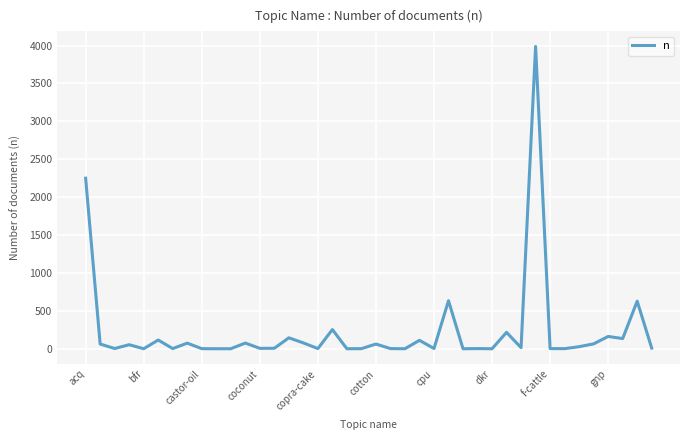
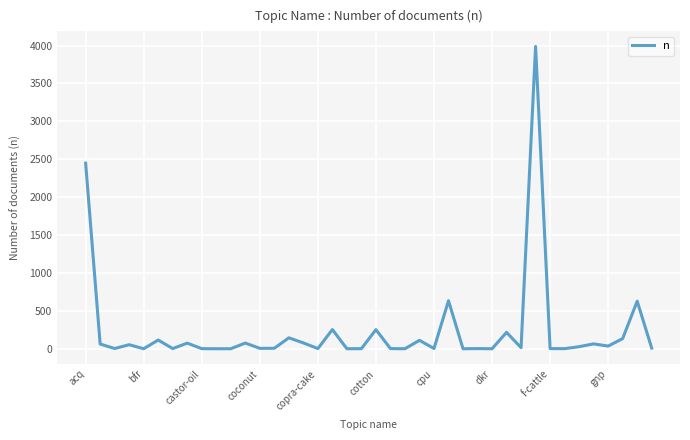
  {
-   "acq": 2300,
+   "acq": 2400,
    "bfr": 0,
    "castor-oil": 0,
    "coconut": 0,
    "copra-cake": 0,
-   "cotton": 100,
+   "cotton": 300,
    "cpu": 0,
    "dkr": 0,
    "f-cattle": 0,
-   "gnp": 200
+   "gnp": 0
  }
